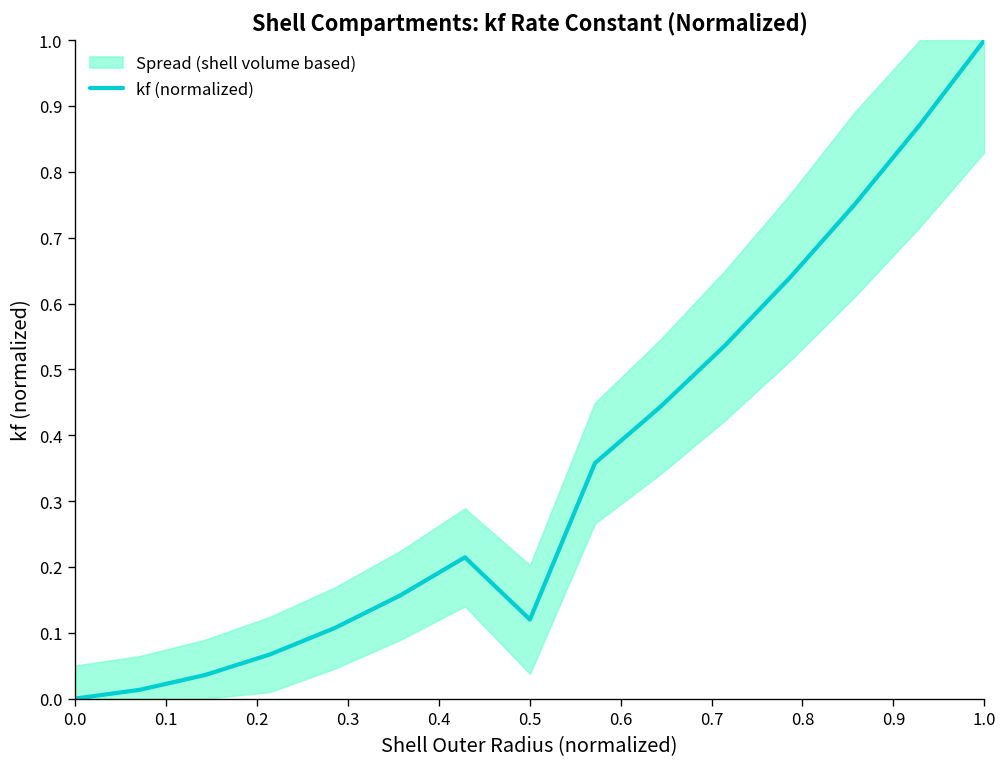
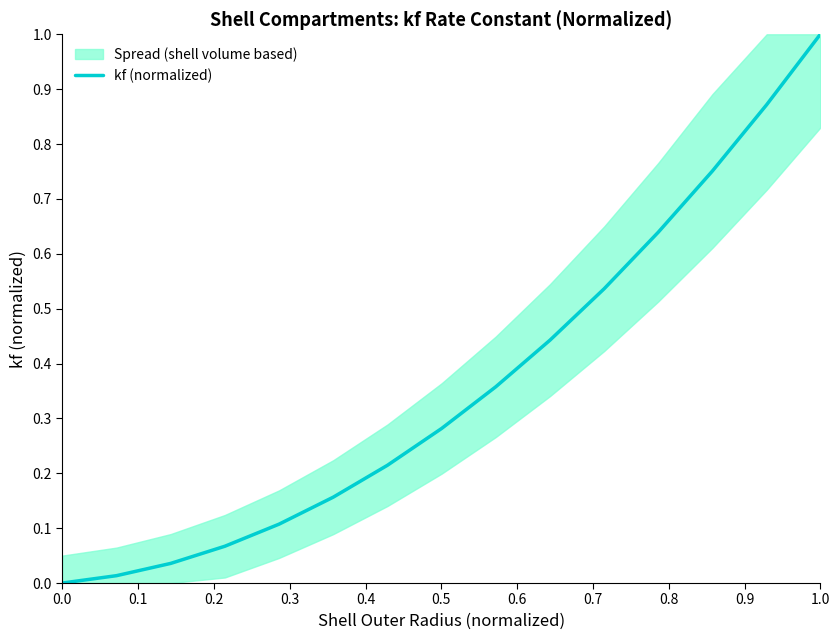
  {
    "kf (normalized)": {
      "0.0": 0.00,
-     "0.5": 0.12
+     "0.5": 0.28
    },
    "Spread (shell volume based)": {
      "0.0": 0.05
    }
  }
